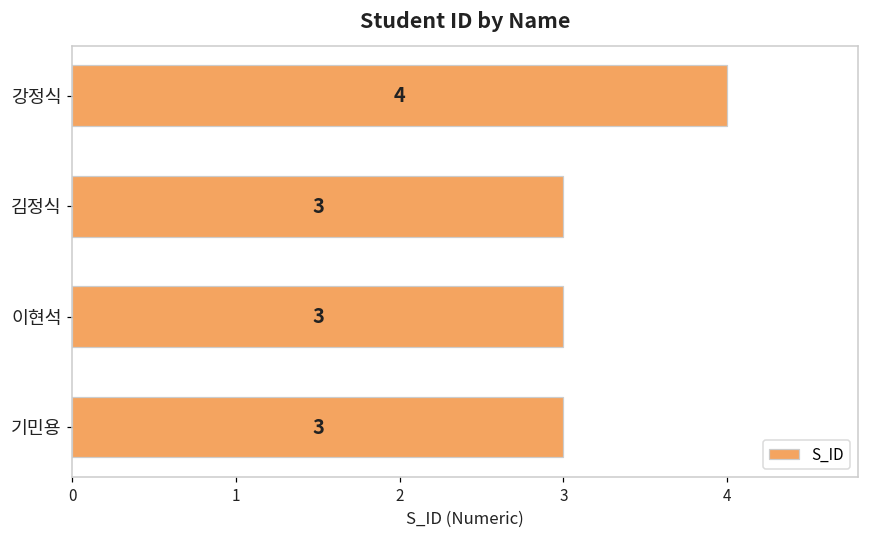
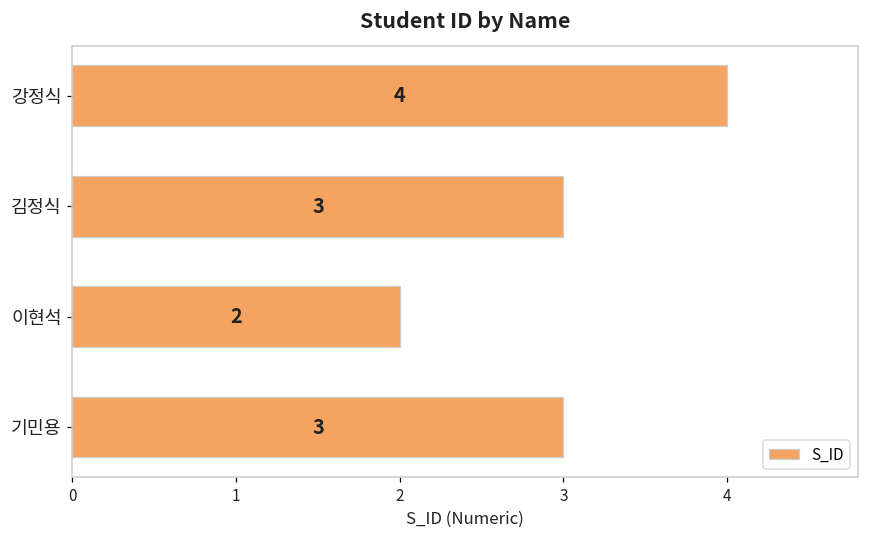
  {
    "강정식": 4,
    "김정식": 3,
-   "이현석": 3,
+   "이현석": 2,
    "기민용": 3
  }
